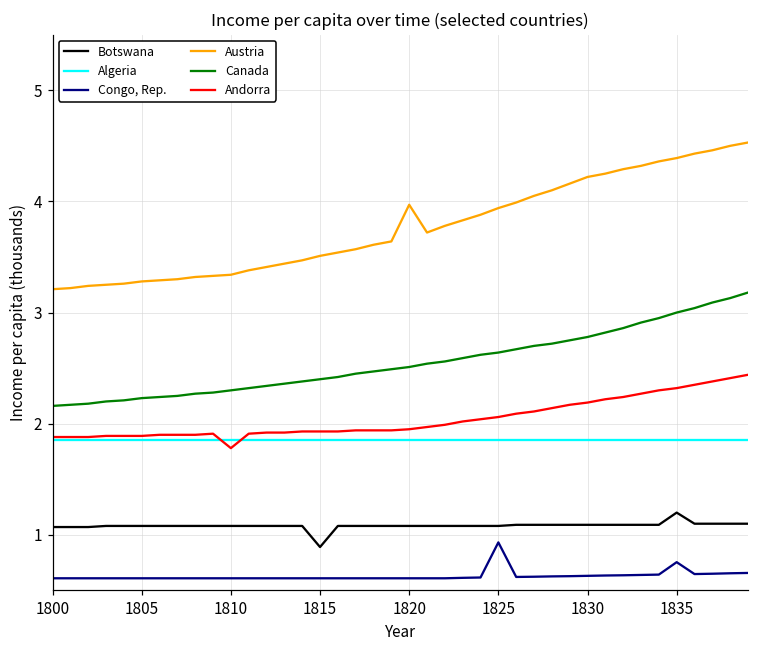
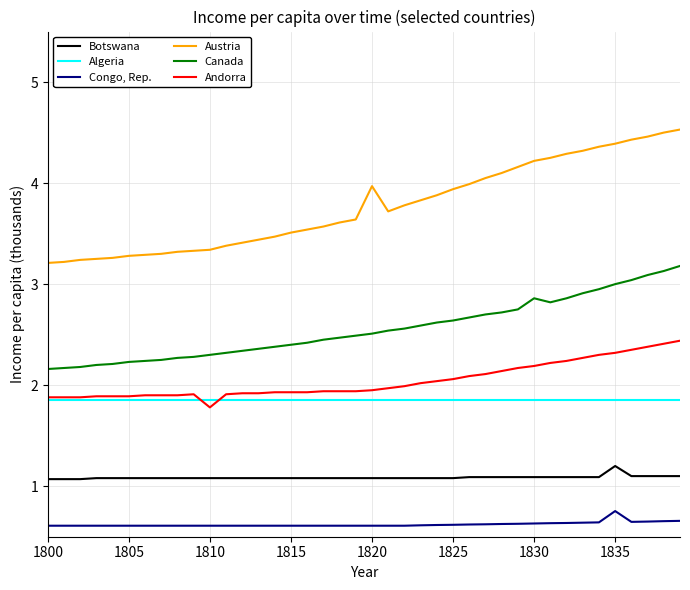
  {
    "Botswana": {
      "1800": 1.07,
      "1805": 1.08,
      "1810": 1.08,
-     "1815": 0.89,
+     "1815": 1.08,
      "1820": 1.08,
      "1825": 1.08,
      "1830": 1.09,
      "1835": 1.20
    },
    "Algeria": {
      "1800": 1.85,
      "1805": 1.85,
      "1810": 1.85,
      "1815": 1.85,
      "1820": 1.85,
      "1825": 1.85,
      "1830": 1.85,
      "1835": 1.85
    },
    "Congo, Rep.": {
      "1800": 0.61,
      "1805": 0.61,
      "1810": 0.61,
      "1815": 0.61,
      "1820": 0.61,
-     "1825": 0.93,
+     "1825": 0.62,
      "1830": 0.63,
      "1835": 0.75
    },
    "Austria": {
      "1800": 3.21,
      "1805": 3.28,
      "1810": 3.34,
      "1815": 3.51,
      "1820": 3.97,
      "1825": 3.94,
      "1830": 4.22,
      "1835": 4.39
    },
    "Canada": {
      "1800": 2.16,
      "1805": 2.23,
      "1810": 2.30,
      "1815": 2.40,
      "1820": 2.51,
      "1825": 2.64,
-     "1830": 2.78,
+     "1830": 2.86,
      "1835": 3.00
    },
    "Andorra": {
      "1800": 1.88,
      "1805": 1.89,
      "1810": 1.78,
      "1815": 1.93,
      "1820": 1.95,
      "1825": 2.06,
      "1830": 2.19,
      "1835": 2.32
    }
  }
